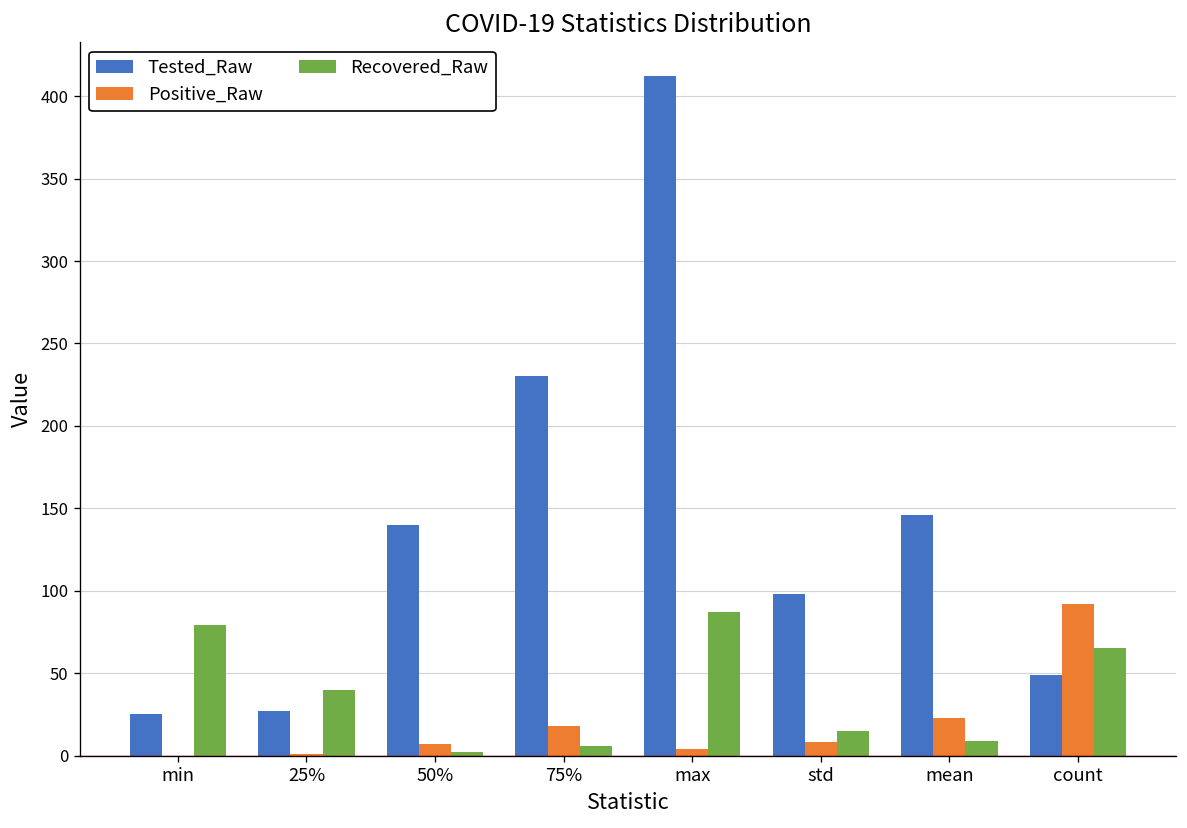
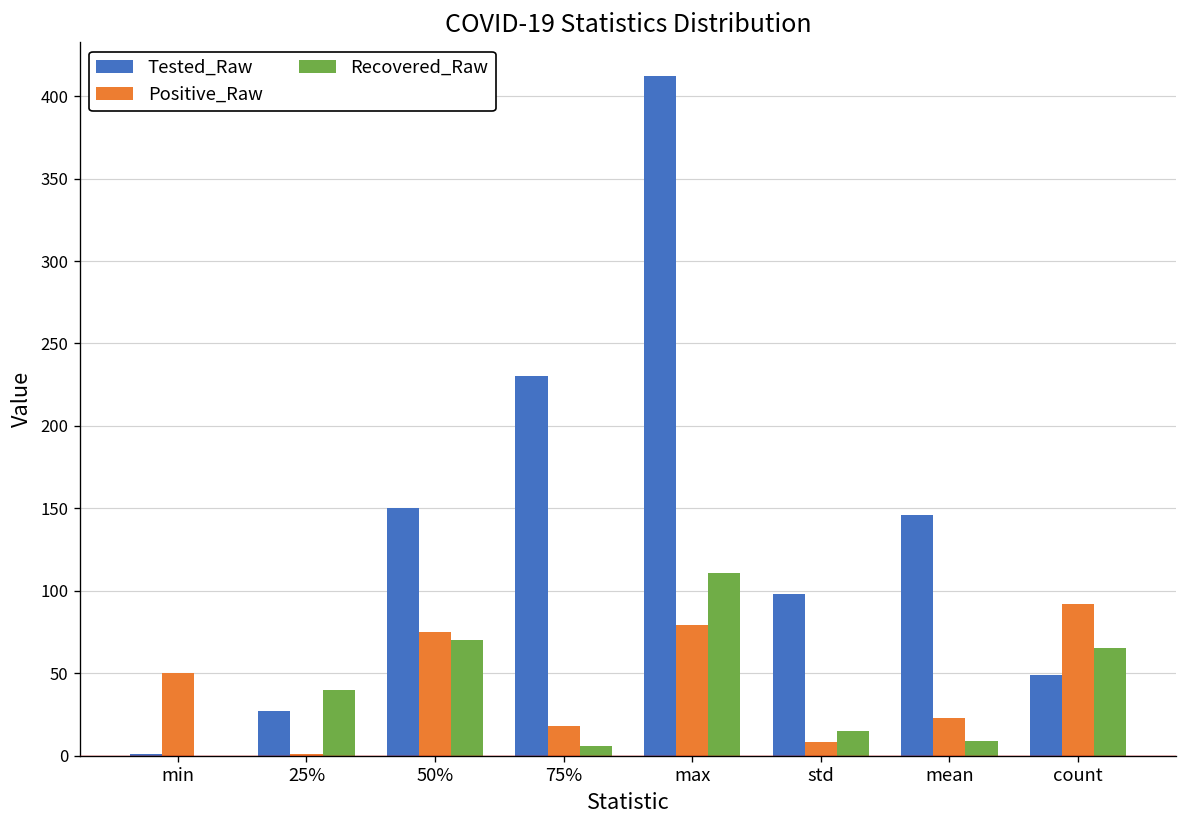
  {
    "Tested_Raw": {
-     "min": 25,
+     "min": 1,
      "25%": 27,
-     "50%": 140,
+     "50%": 150,
      "75%": 230,
      "max": 412,
      "std": 98,
      "mean": 146,
      "count": 49
    },
    "Positive_Raw": {
-     "min": 0,
-     "50%": 7,
+     "min": 50,
+     "50%": 75,
      "75%": 18,
-     "max": 4,
+     "max": 79,
      "std": 8,
      "mean": 23,
      "count": 92
    },
    "Recovered_Raw": {
-     "min": 79,
+     "min": 0,
      "25%": 40,
-     "50%": 2,
+     "50%": 70,
      "75%": 6,
-     "max": 87,
+     "max": 111,
      "std": 15,
      "mean": 9,
      "count": 65
    }
  }
